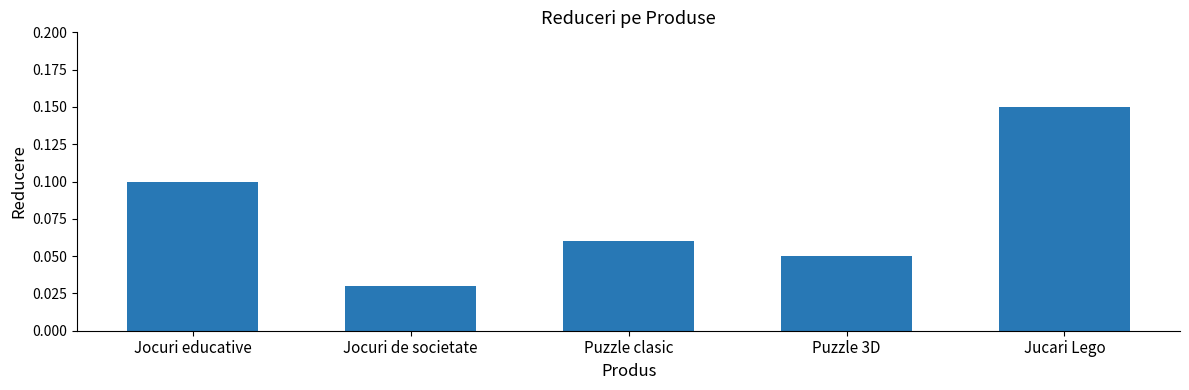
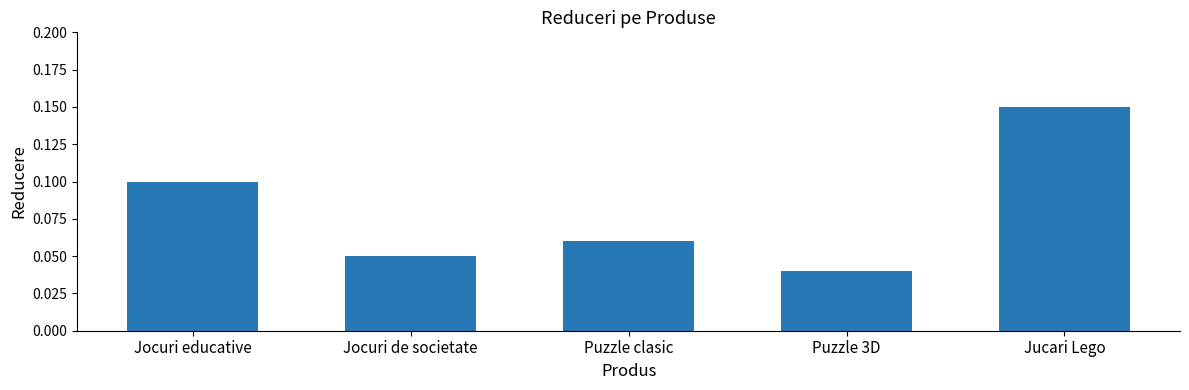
  {
    "Jocuri educative": 0.10,
-   "Jocuri de societate": 0.03,
+   "Jocuri de societate": 0.05,
    "Puzzle clasic": 0.06,
-   "Puzzle 3D": 0.05,
+   "Puzzle 3D": 0.04,
    "Jucari Lego": 0.15
  }
